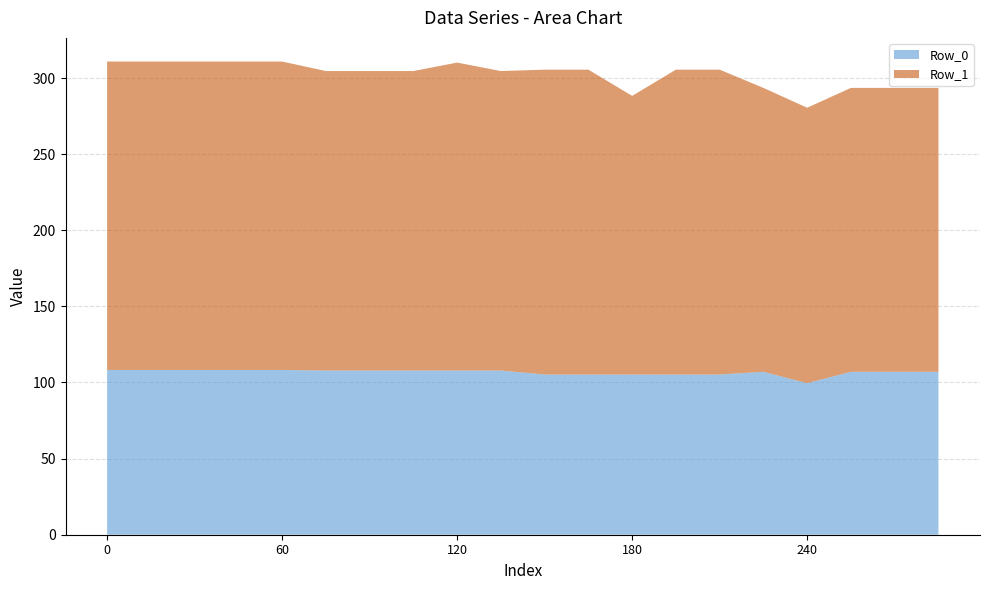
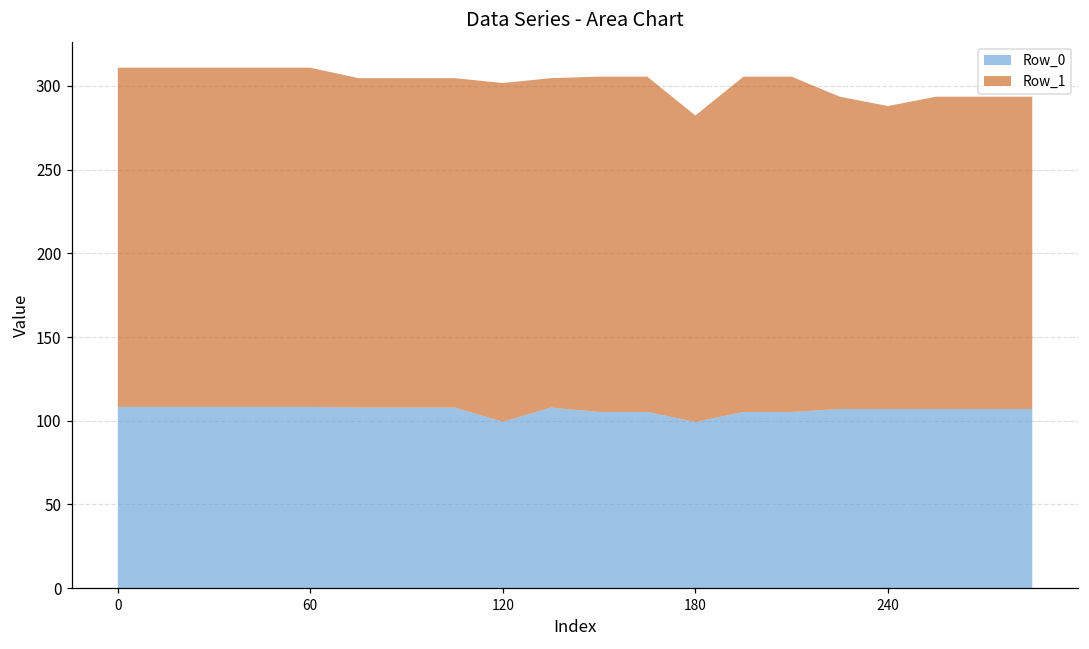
  {
    "Row_0": {
      "0": 108,
      "60": 108,
-     "120": 108,
-     "180": 105,
-     "240": 100
+     "120": 99,
+     "180": 99,
+     "240": 107
    },
    "Row_1": {
      "0": 203,
      "60": 203,
      "120": 202,
      "180": 183,
      "240": 181
    }
  }
